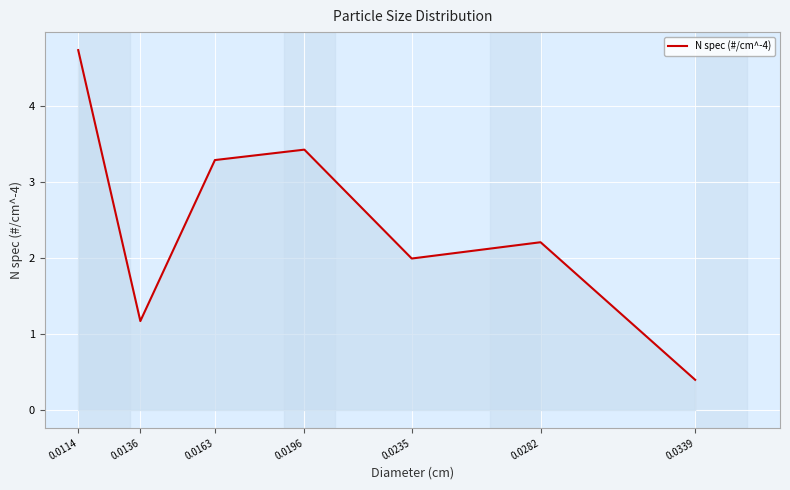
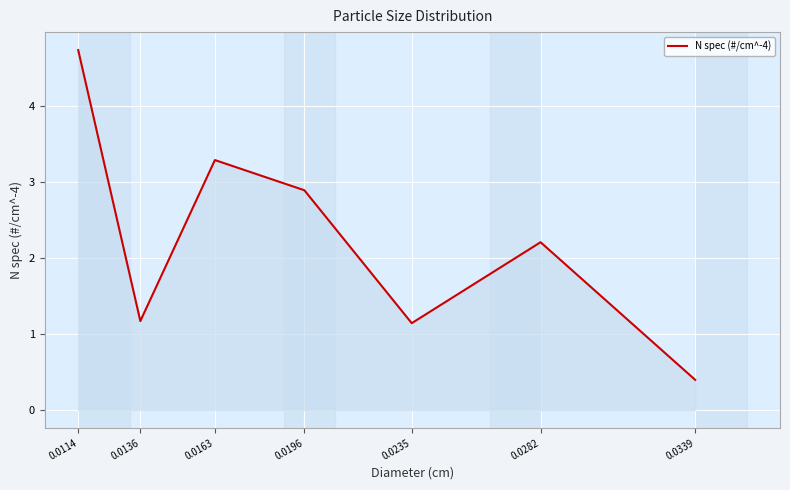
  {
    "0.0114": 4.7,
    "0.0136": 1.2,
    "0.0163": 3.3,
-   "0.0196": 3.4,
-   "0.0235": 2.0,
+   "0.0196": 2.9,
+   "0.0235": 1.1,
    "0.0282": 2.2,
    "0.0339": 0.4
  }
